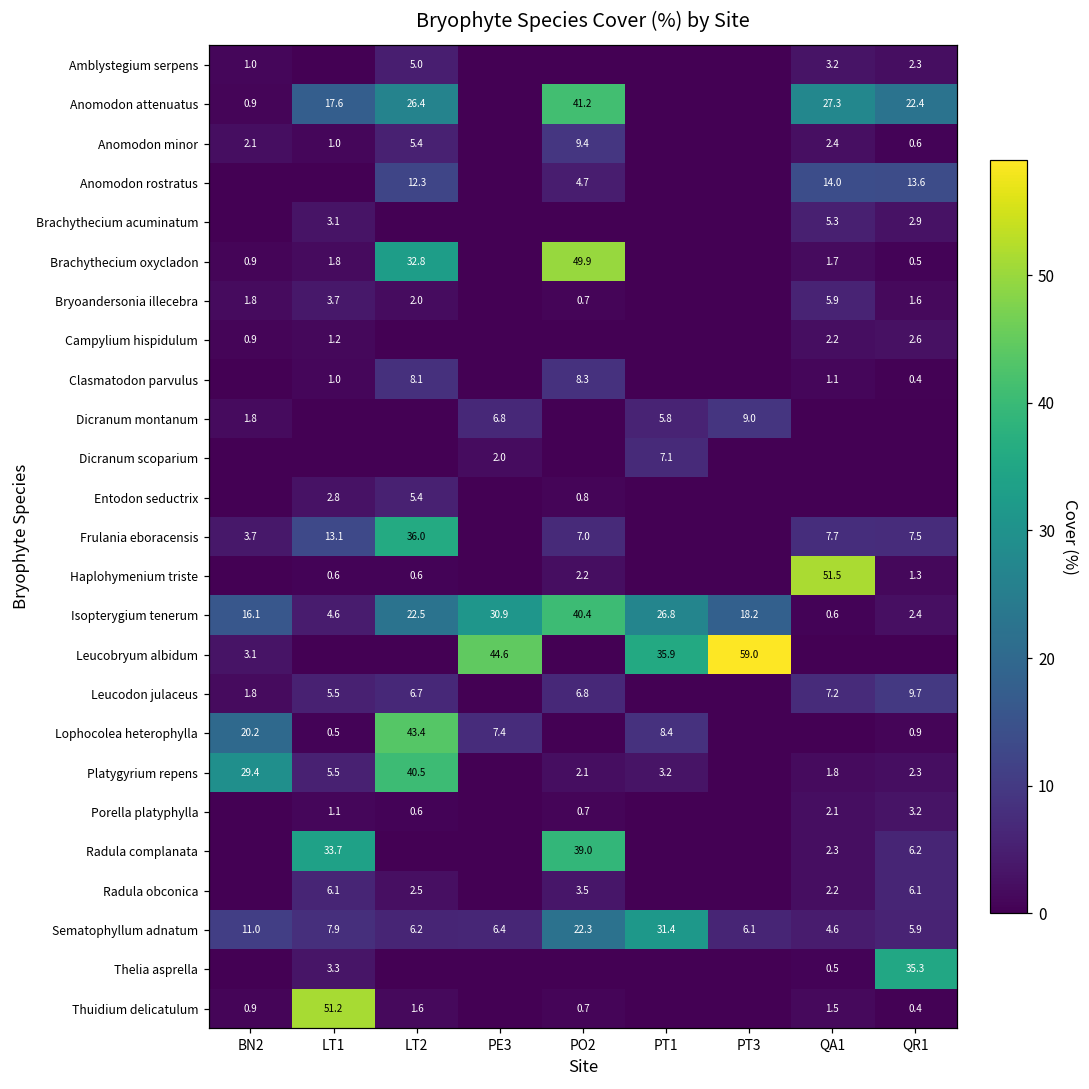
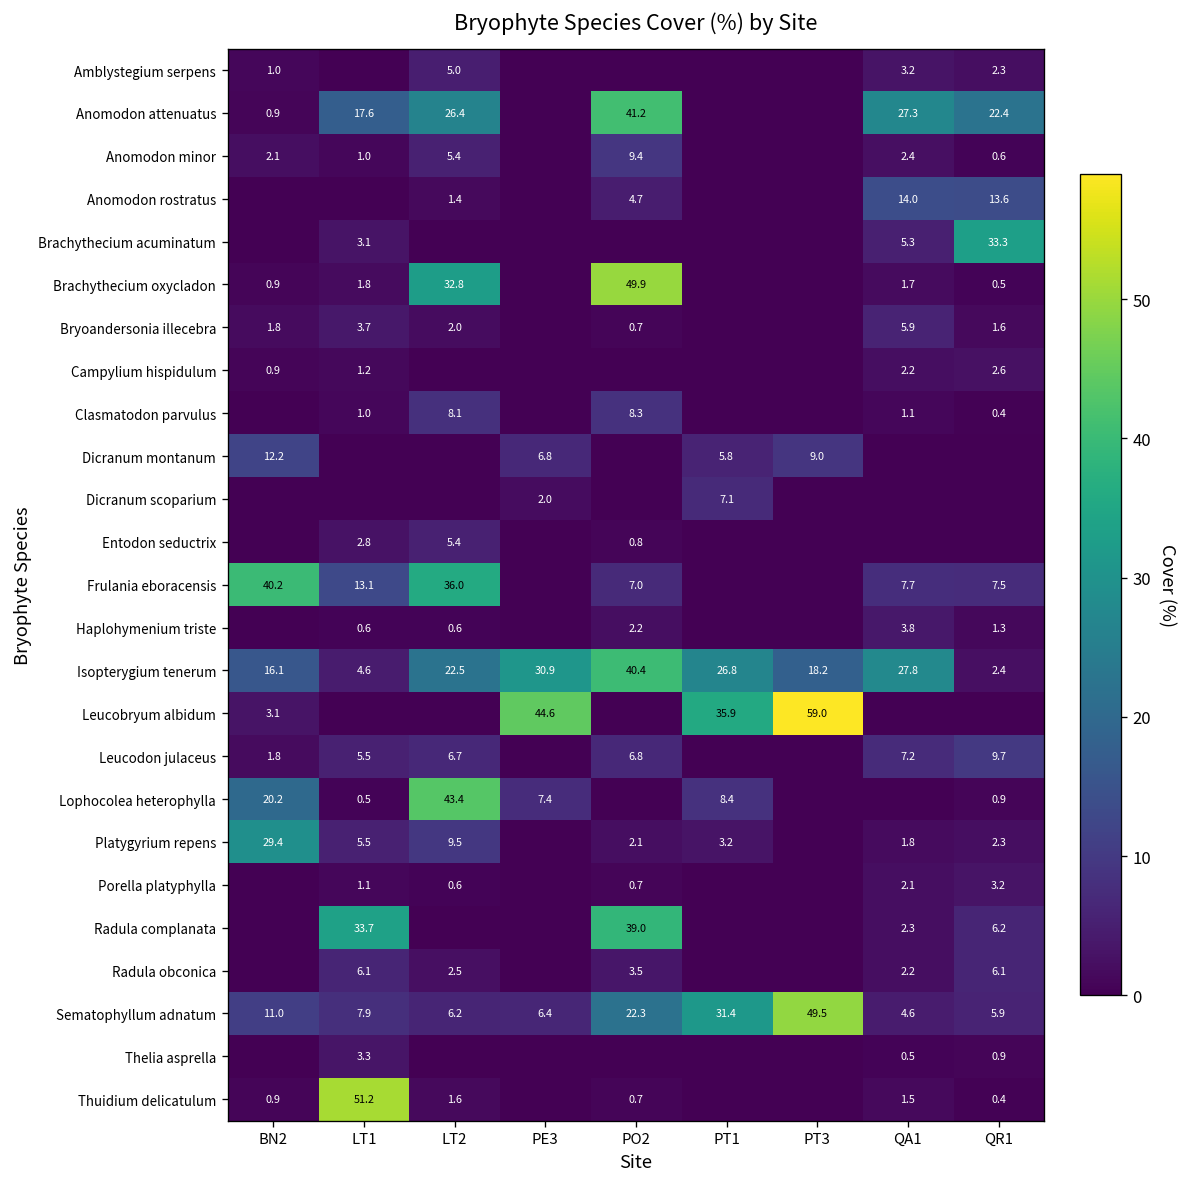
  {
    "Amblystegium serpens": {
      "BN2": 1.0,
      "LT2": 5.0,
      "QA1": 3.2,
      "QR1": 2.3
    },
    "Anomodon attenuatus": {
      "BN2": 0.9,
      "LT1": 17.6,
      "LT2": 26.4,
      "PO2": 41.2,
      "QA1": 27.3,
      "QR1": 22.4
    },
    "Anomodon minor": {
      "BN2": 2.1,
      "LT1": 1.0,
      "LT2": 5.4,
      "PO2": 9.4,
      "QA1": 2.4,
      "QR1": 0.6
    },
    "Anomodon rostratus": {
-     "LT2": 12.3,
+     "LT2": 1.4,
      "PO2": 4.7,
      "QA1": 14.0,
      "QR1": 13.6
    },
    "Brachythecium acuminatum": {
      "LT1": 3.1,
      "QA1": 5.3,
-     "QR1": 2.9
+     "QR1": 33.3
    },
    "Brachythecium oxycladon": {
      "BN2": 0.9,
      "LT1": 1.8,
      "LT2": 32.8,
      "PO2": 49.9,
      "QA1": 1.7,
      "QR1": 0.5
    },
    "Bryoandersonia illecebra": {
      "BN2": 1.8,
      "LT1": 3.7,
      "LT2": 2.0,
      "PO2": 0.7,
      "QA1": 5.9,
      "QR1": 1.6
    },
    "Campylium hispidulum": {
      "BN2": 0.9,
      "LT1": 1.2,
      "QA1": 2.2,
      "QR1": 2.6
    },
    "Clasmatodon parvulus": {
      "LT1": 1.0,
      "LT2": 8.1,
      "PO2": 8.3,
      "QA1": 1.1,
      "QR1": 0.4
    },
    "Dicranum montanum": {
-     "BN2": 1.8,
+     "BN2": 12.2,
      "PE3": 6.8,
      "PT1": 5.8,
      "PT3": 9.0
    },
    "Dicranum scoparium": {
      "PE3": 2.0,
      "PT1": 7.1
    },
    "Entodon seductrix": {
      "LT1": 2.8,
      "LT2": 5.4,
      "PO2": 0.8
    },
    "Frulania eboracensis": {
-     "BN2": 3.7,
+     "BN2": 40.2,
      "LT1": 13.1,
      "LT2": 36.0,
      "PO2": 7.0,
      "QA1": 7.7,
      "QR1": 7.5
    },
    "Haplohymenium triste": {
      "LT1": 0.6,
      "LT2": 0.6,
      "PO2": 2.2,
-     "QA1": 51.5,
+     "QA1": 3.8,
      "QR1": 1.3
    },
    "Isopterygium tenerum": {
      "BN2": 16.1,
      "LT1": 4.6,
      "LT2": 22.5,
      "PE3": 30.9,
      "PO2": 40.4,
      "PT1": 26.8,
      "PT3": 18.2,
-     "QA1": 0.6,
+     "QA1": 27.8,
      "QR1": 2.4
    },
    "Leucobryum albidum": {
      "BN2": 3.1,
      "PE3": 44.6,
      "PT1": 35.9,
      "PT3": 59.0
    },
    "Leucodon julaceus": {
      "BN2": 1.8,
      "LT1": 5.5,
      "LT2": 6.7,
      "PO2": 6.8,
      "QA1": 7.2,
      "QR1": 9.7
    },
    "Lophocolea heterophylla": {
      "BN2": 20.2,
      "LT1": 0.5,
      "LT2": 43.4,
      "PE3": 7.4,
      "PT1": 8.4,
      "QR1": 0.9
    },
    "Platygyrium repens": {
      "BN2": 29.4,
      "LT1": 5.5,
-     "LT2": 40.5,
+     "LT2": 9.5,
      "PO2": 2.1,
      "PT1": 3.2,
      "QA1": 1.8,
      "QR1": 2.3
    },
    "Porella platyphylla": {
      "LT1": 1.1,
      "LT2": 0.6,
      "PO2": 0.7,
      "QA1": 2.1,
      "QR1": 3.2
    },
    "Radula complanata": {
      "LT1": 33.7,
      "PO2": 39.0,
      "QA1": 2.3,
      "QR1": 6.2
    },
    "Radula obconica": {
      "LT1": 6.1,
      "LT2": 2.5,
      "PO2": 3.5,
      "QA1": 2.2,
      "QR1": 6.1
    },
    "Sematophyllum adnatum": {
      "BN2": 11.0,
      "LT1": 7.9,
      "LT2": 6.2,
      "PE3": 6.4,
      "PO2": 22.3,
      "PT1": 31.4,
-     "PT3": 6.1,
+     "PT3": 49.5,
      "QA1": 4.6,
      "QR1": 5.9
    },
    "Thelia asprella": {
      "LT1": 3.3,
      "QA1": 0.5,
-     "QR1": 35.3
+     "QR1": 0.9
    },
    "Thuidium delicatulum": {
      "BN2": 0.9,
      "LT1": 51.2,
      "LT2": 1.6,
      "PO2": 0.7,
      "QA1": 1.5,
      "QR1": 0.4
    }
  }
